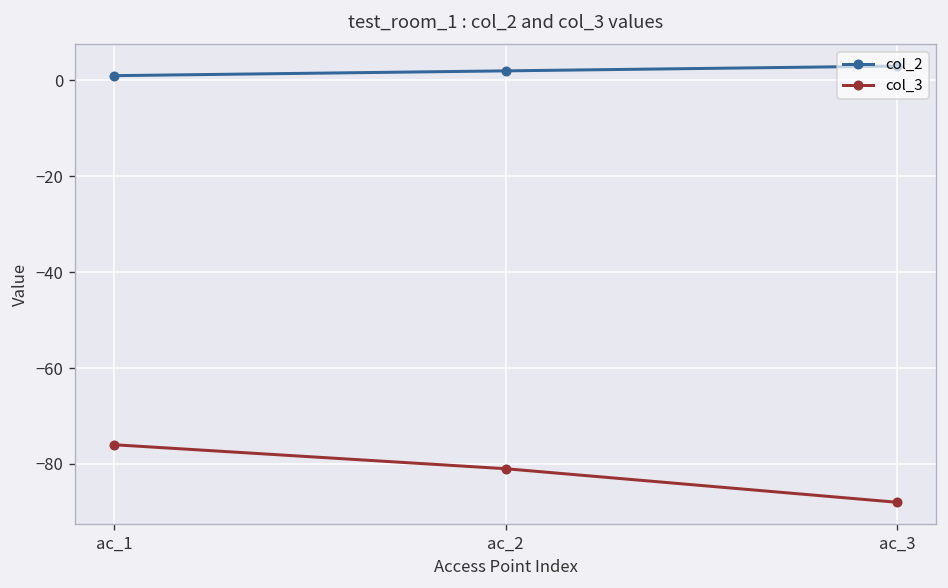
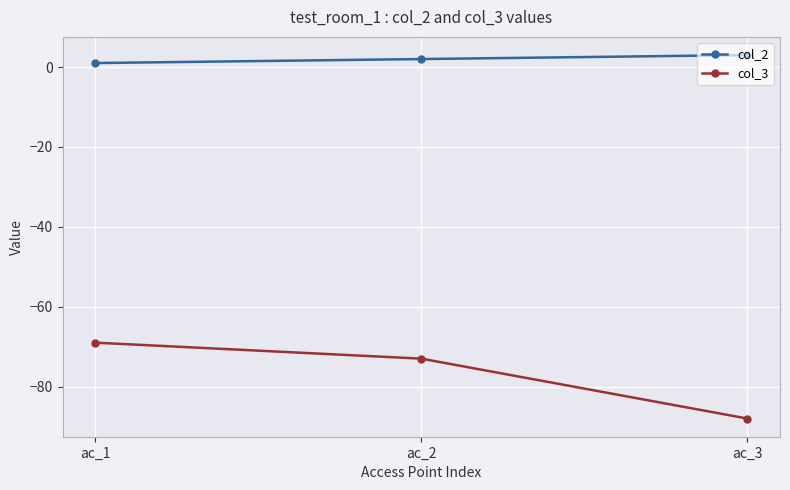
  {
    "col_2": {
      "ac_1": 1,
      "ac_2": 2
    },
    "col_3": {
-     "ac_1": -76,
-     "ac_2": -81,
+     "ac_1": -69,
+     "ac_2": -73,
      "ac_3": -88
    }
  }
